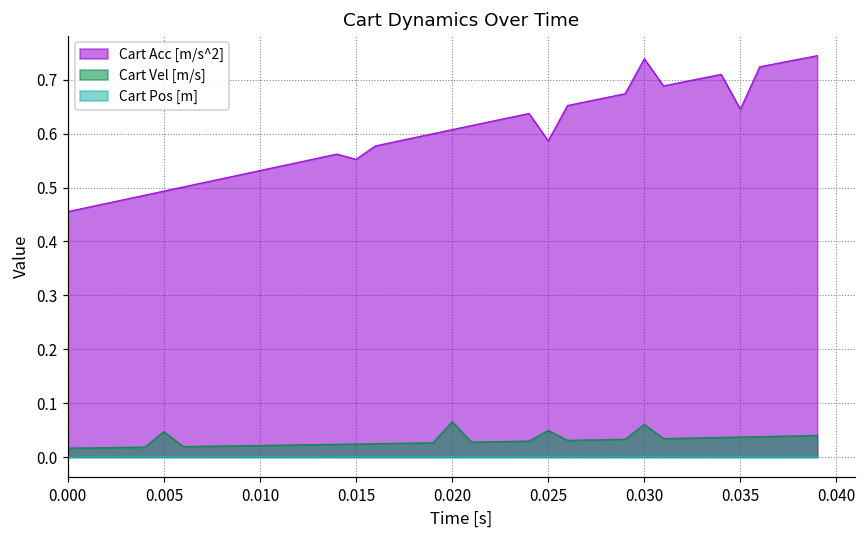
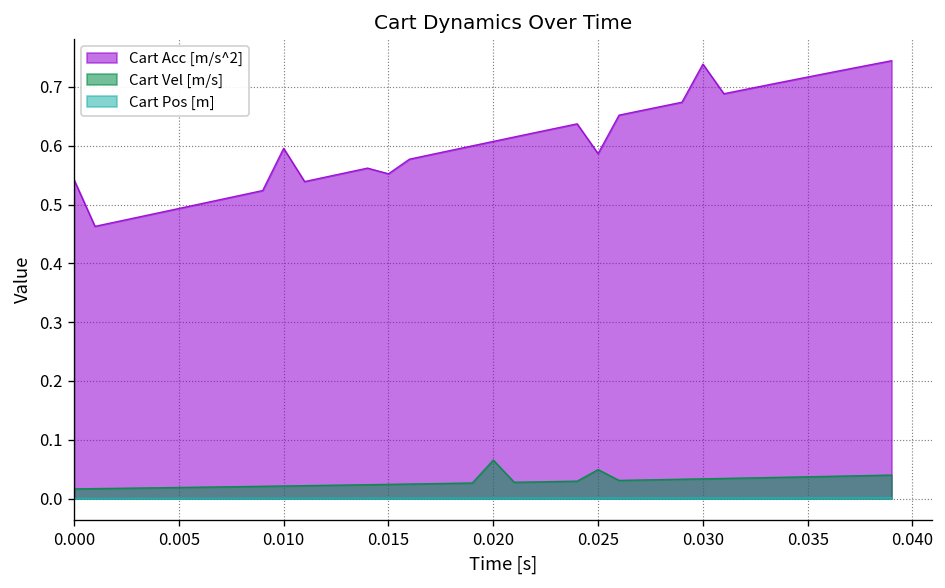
  {
    "Cart Acc [m/s^2]": {
-     "0.000": 0.46,
+     "0.000": 0.54,
      "0.005": 0.49,
-     "0.010": 0.53,
+     "0.010": 0.60,
      "0.015": 0.55,
      "0.020": 0.61,
      "0.025": 0.59,
      "0.030": 0.74,
-     "0.035": 0.65
+     "0.035": 0.72
    },
    "Cart Vel [m/s]": {
      "0.000": 0.02,
-     "0.005": 0.05,
+     "0.005": 0.02,
      "0.010": 0.02,
      "0.015": 0.02,
      "0.020": 0.07,
      "0.025": 0.05,
-     "0.030": 0.06,
+     "0.030": 0.03,
      "0.035": 0.04
    },
    "Cart Pos [m]": {
      "0.000": 0.00,
      "0.005": 0.00,
      "0.010": 0.00,
      "0.015": 0.00,
      "0.020": 0.00,
      "0.025": 0.00,
      "0.030": 0.00,
      "0.035": 0.00
    }
  }
